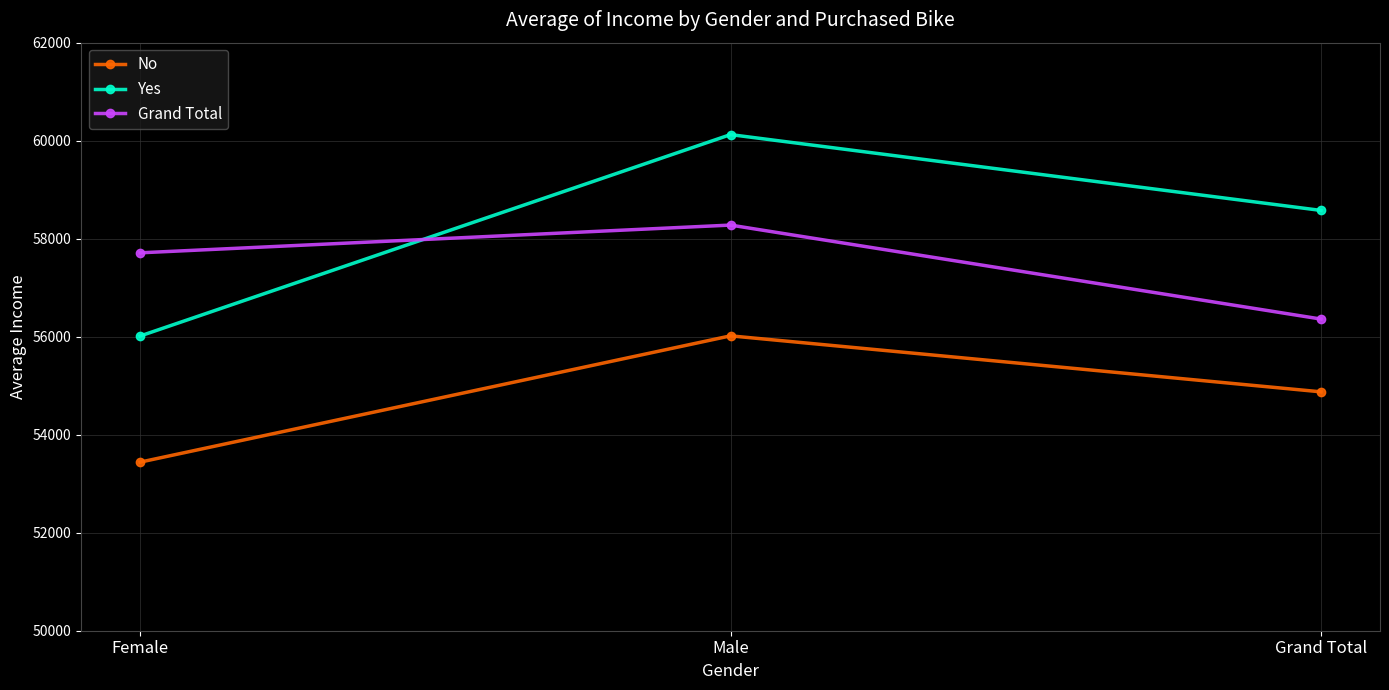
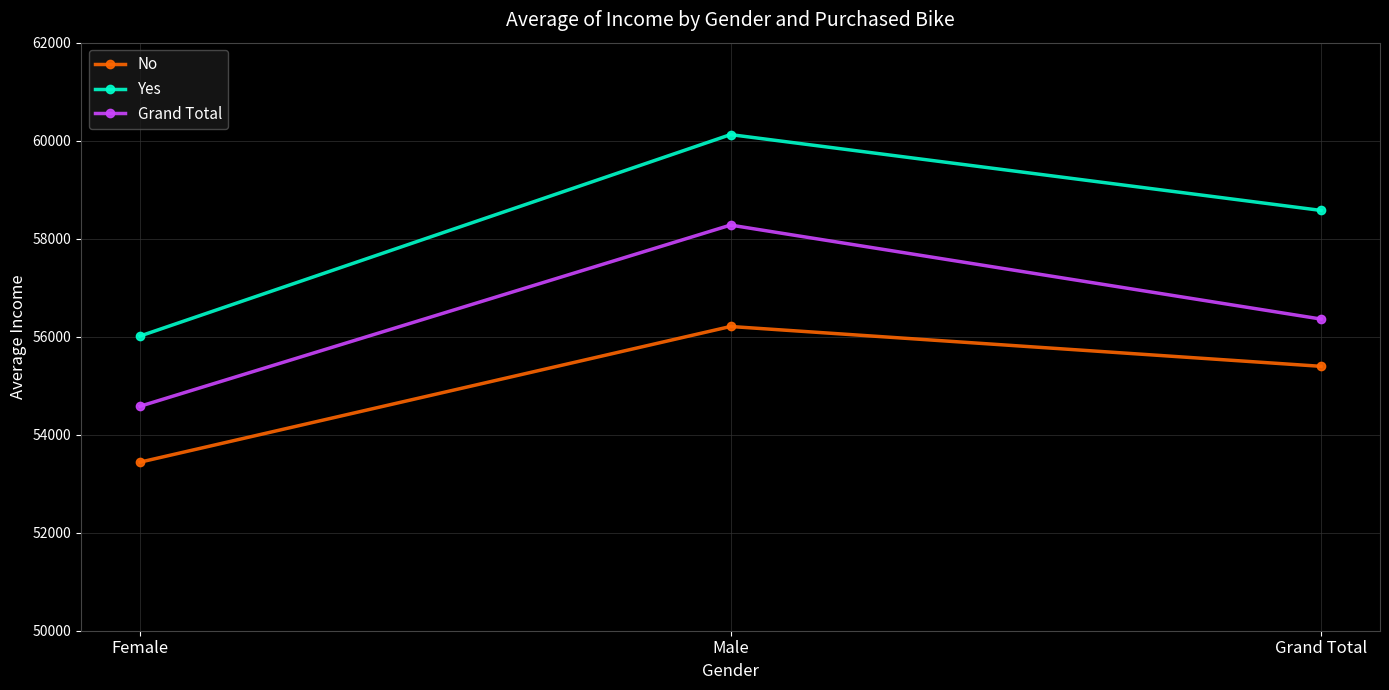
  {
    "No": {
      "Female": 53400,
-     "Male": 56000,
-     "Grand Total": 54900
+     "Male": 56200,
+     "Grand Total": 55400
    },
    "Yes": {
      "Female": 56000,
      "Male": 60100,
      "Grand Total": 58600
    },
    "Grand Total": {
-     "Female": 57700,
+     "Female": 54600,
      "Male": 58300,
      "Grand Total": 56400
    }
  }
